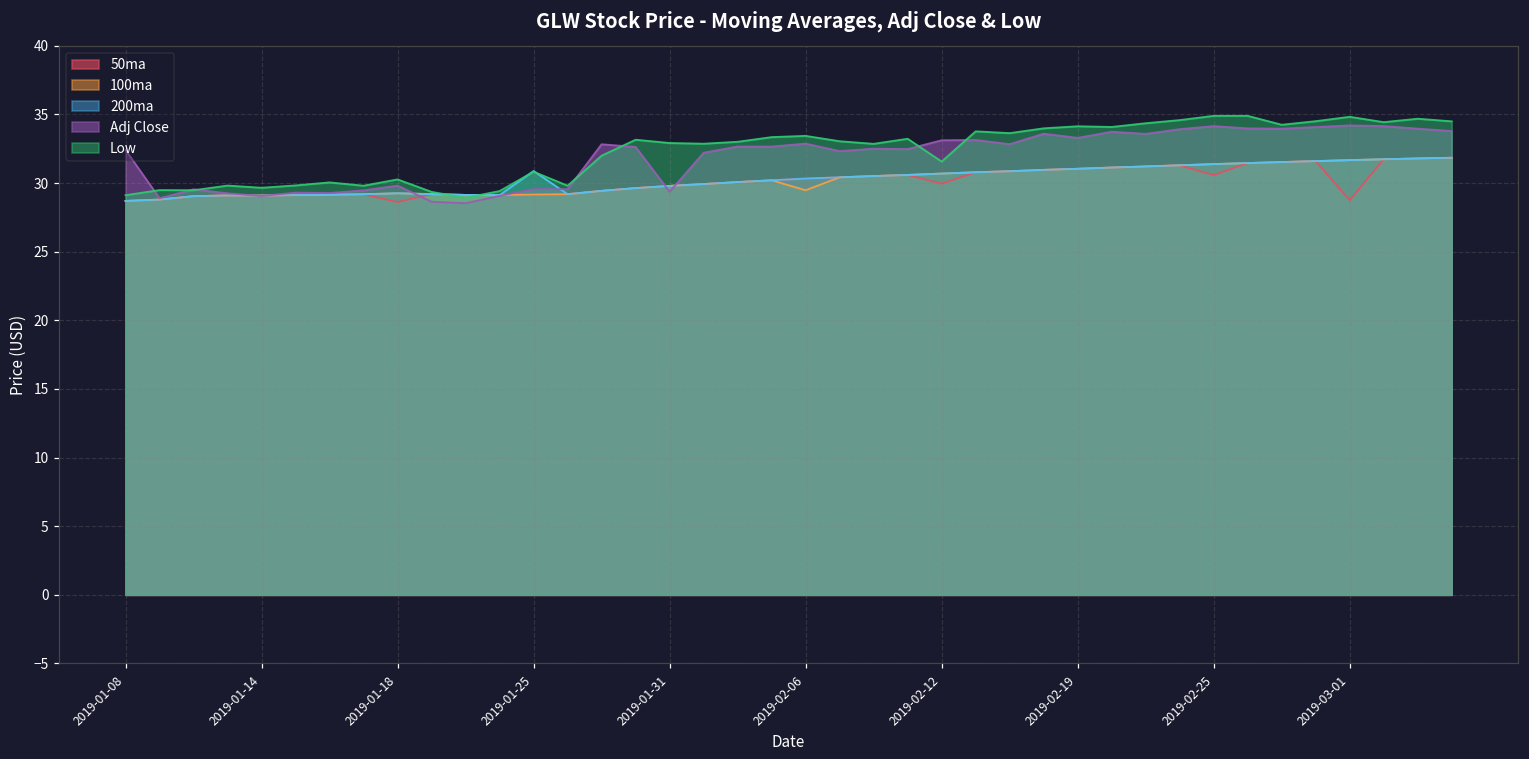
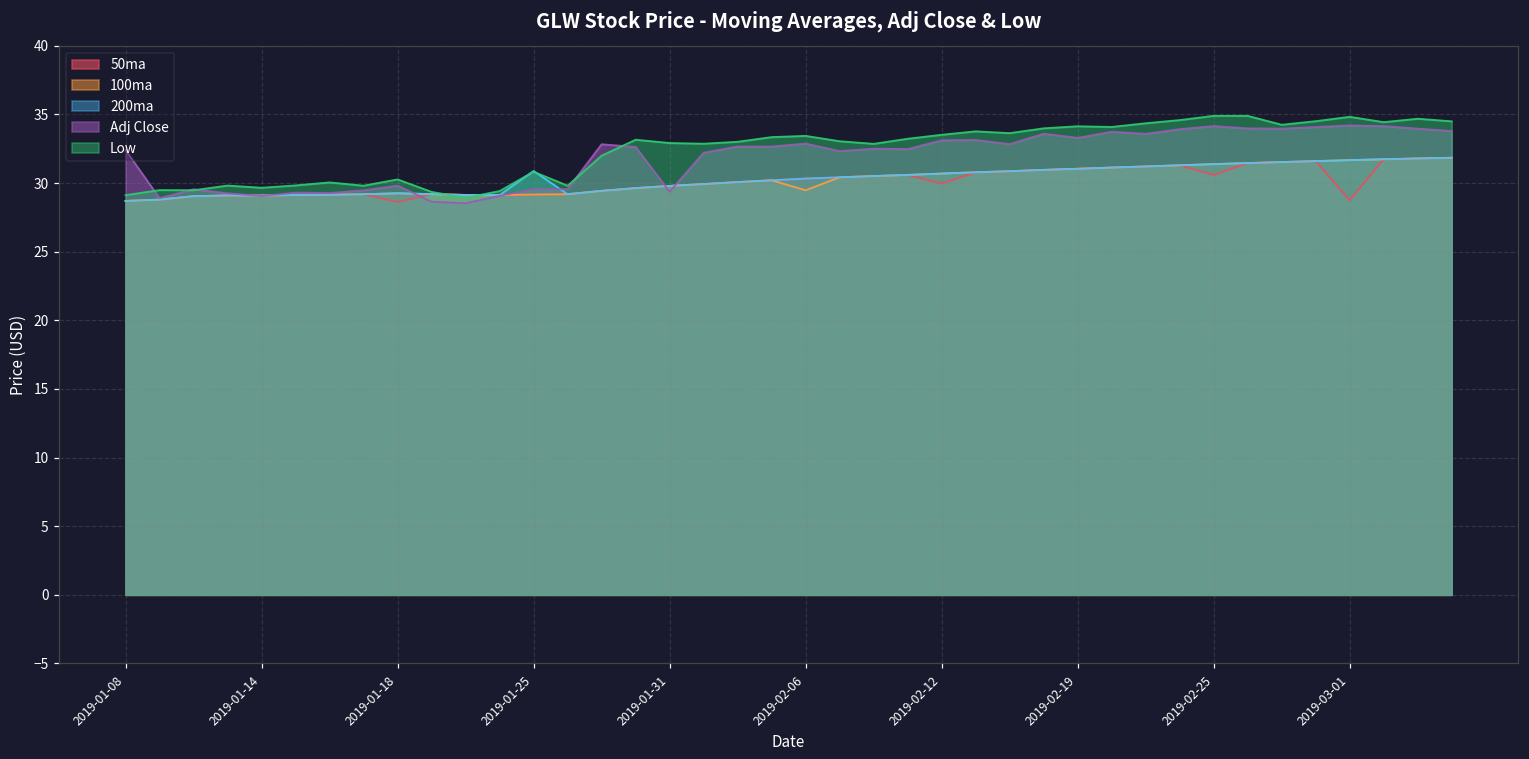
  {
    "50ma": {
      "2019-01-18": 28.6,
      "2019-02-12": 30.0,
      "2019-02-25": 30.6,
      "2019-03-01": 28.8
    },
    "100ma": {
      "2019-02-06": 29.5
    },
    "Adj Close": {
      "2019-01-18": 29.8,
      "2019-01-25": 29.6,
      "2019-01-31": 29.4,
      "2019-02-06": 32.9,
      "2019-02-12": 33.1,
      "2019-02-19": 33.3,
      "2019-02-25": 34.2,
      "2019-03-01": 34.2
    },
    "Low": {
      "2019-01-08": 29.1,
      "2019-01-14": 29.7,
      "2019-01-18": 30.3,
      "2019-01-31": 32.9,
      "2019-02-06": 33.4,
-     "2019-02-12": 31.6,
+     "2019-02-12": 33.5,
      "2019-02-19": 34.1,
      "2019-02-25": 34.9,
      "2019-03-01": 34.8
    }
  }
